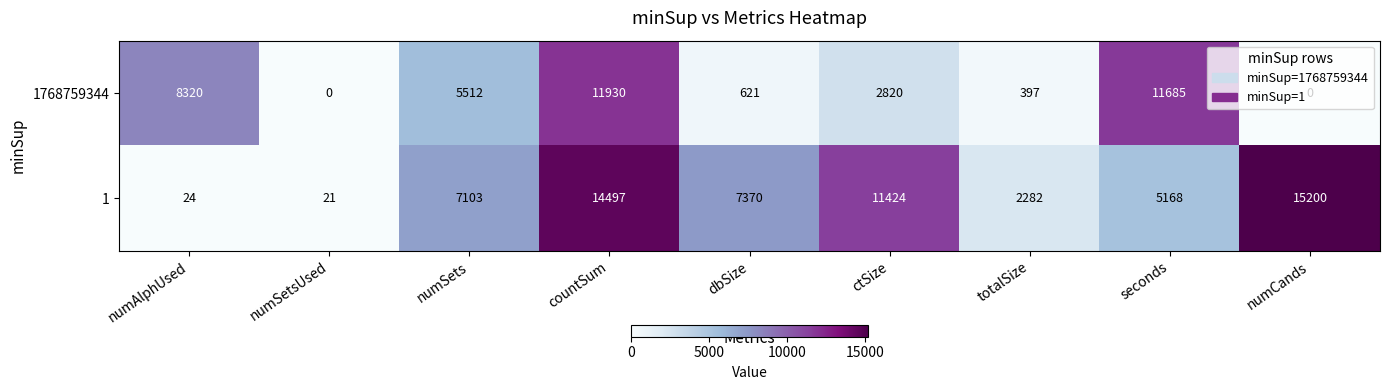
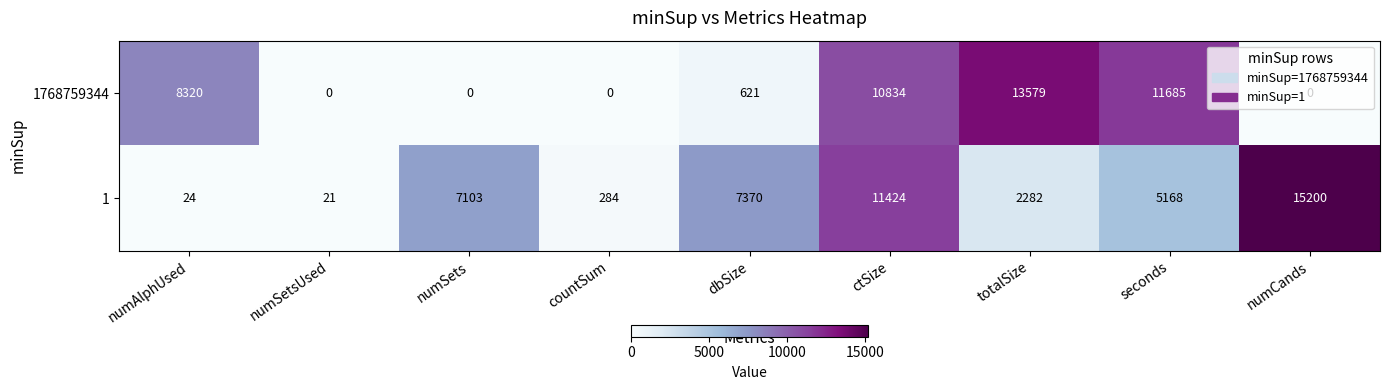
  {
    "1768759344": {
      "numAlphUsed": 8320,
      "numSetsUsed": 0,
-     "numSets": 5512,
-     "countSum": 11930,
+     "numSets": 0,
+     "countSum": 0,
      "dbSize": 621,
-     "ctSize": 2820,
-     "totalSize": 397,
+     "ctSize": 10834,
+     "totalSize": 13579,
      "seconds": 11685
    },
    "1": {
      "numAlphUsed": 24,
      "numSetsUsed": 21,
      "numSets": 7103,
-     "countSum": 14497,
+     "countSum": 284,
      "dbSize": 7370,
      "ctSize": 11424,
      "totalSize": 2282,
      "seconds": 5168,
      "numCands": 15200
    }
  }
